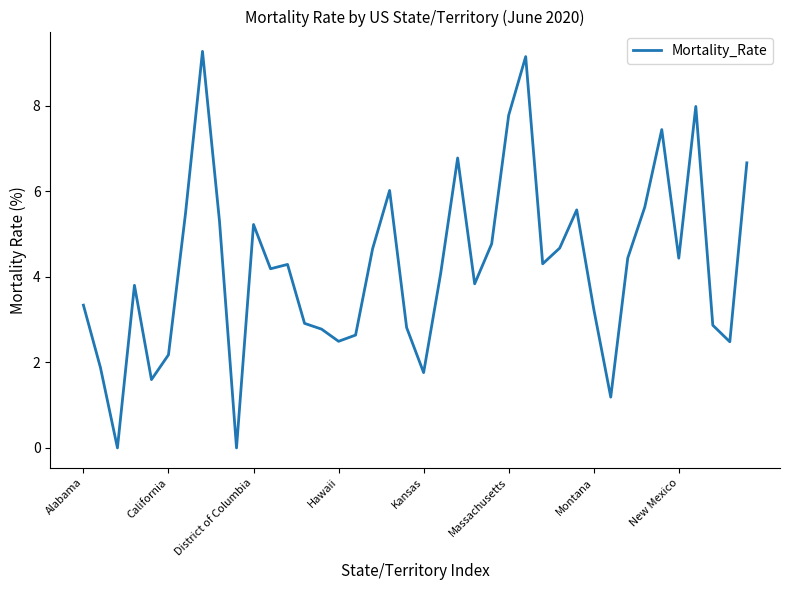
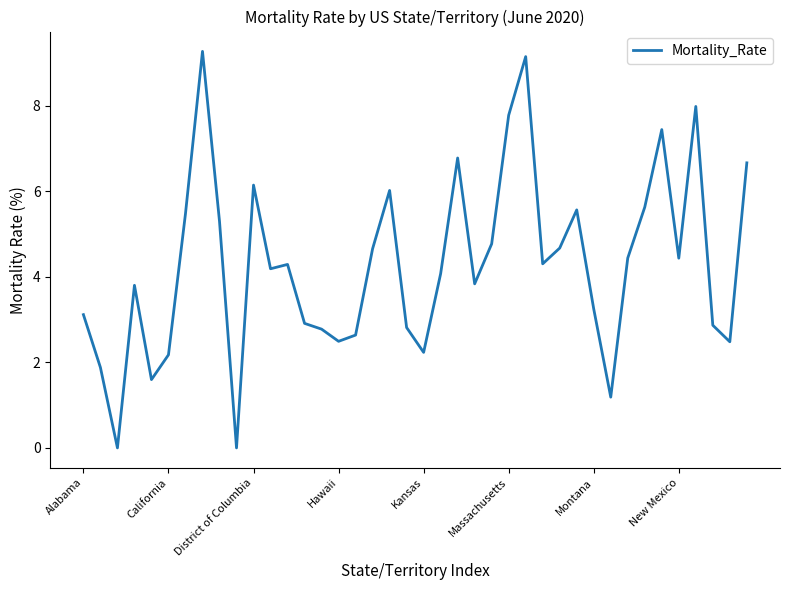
  {
-   "Alabama": 3.3,
+   "Alabama": 3.1,
    "California": 2.2,
-   "District of Columbia": 5.2,
+   "District of Columbia": 6.1,
    "Hawaii": 2.5,
-   "Kansas": 1.8,
+   "Kansas": 2.2,
    "Massachusetts": 7.8,
    "Montana": 3.2,
    "New Mexico": 4.4
  }
